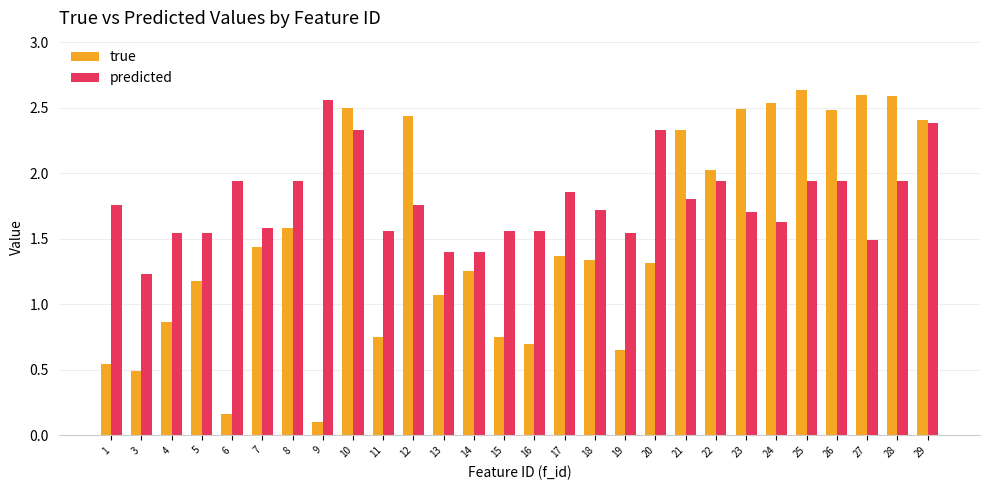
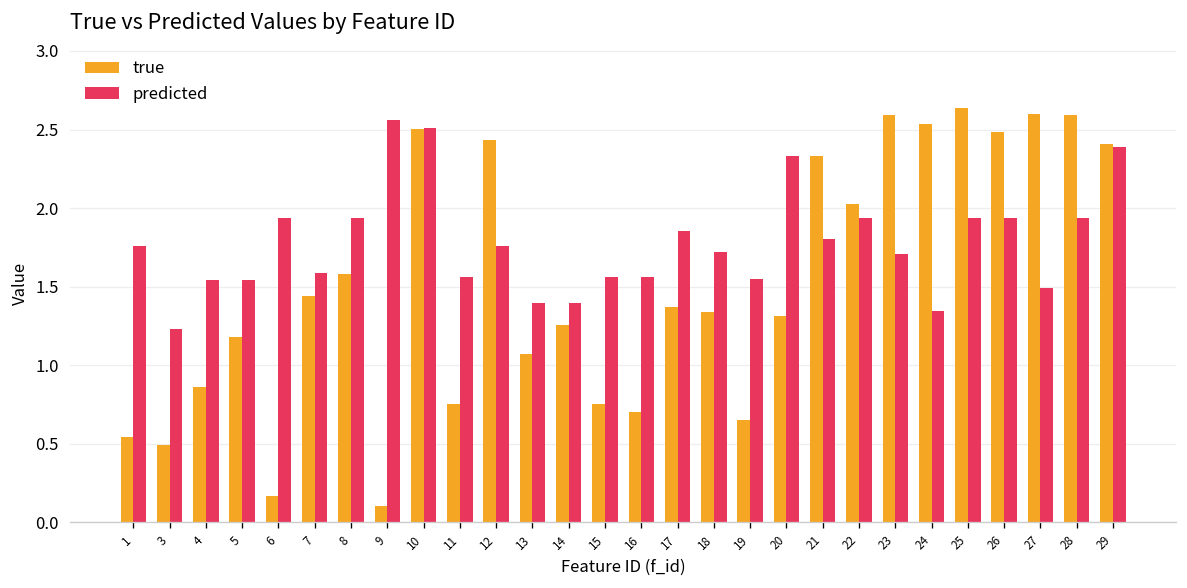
  {
    "true": {
      "1": 0.54,
      "3": 0.49,
      "4": 0.86,
      "5": 1.18,
      "6": 0.17,
      "7": 1.44,
      "8": 1.58,
      "9": 0.11,
      "10": 2.50,
      "11": 0.75,
      "12": 2.44,
      "13": 1.07,
      "14": 1.26,
      "15": 0.75,
      "16": 0.70,
      "17": 1.37,
      "18": 1.34,
      "19": 0.65,
      "20": 1.32,
      "21": 2.33,
      "22": 2.02,
-     "23": 2.50,
+     "23": 2.59,
      "24": 2.54,
      "25": 2.64,
      "26": 2.48,
      "27": 2.60,
      "28": 2.59,
      "29": 2.41
    },
    "predicted": {
      "1": 1.76,
      "3": 1.23,
      "4": 1.54,
      "5": 1.54,
      "6": 1.94,
      "7": 1.59,
      "8": 1.94,
      "9": 2.56,
-     "10": 2.33,
+     "10": 2.51,
      "11": 1.56,
      "12": 1.76,
      "13": 1.40,
      "14": 1.40,
      "15": 1.56,
      "16": 1.56,
      "17": 1.86,
      "18": 1.72,
      "19": 1.55,
      "20": 2.33,
      "21": 1.81,
      "22": 1.94,
      "23": 1.71,
-     "24": 1.63,
+     "24": 1.35,
      "25": 1.94,
      "26": 1.94,
      "27": 1.49,
      "28": 1.94,
      "29": 2.39
    }
  }
